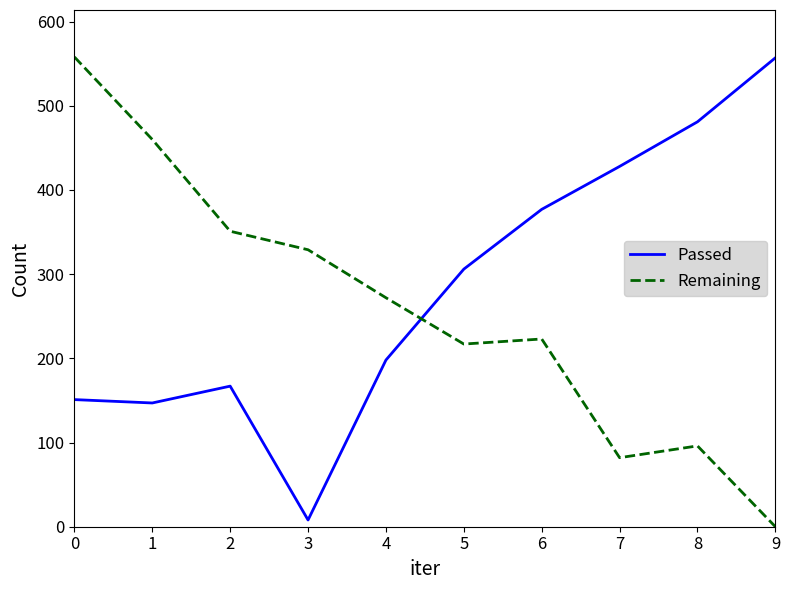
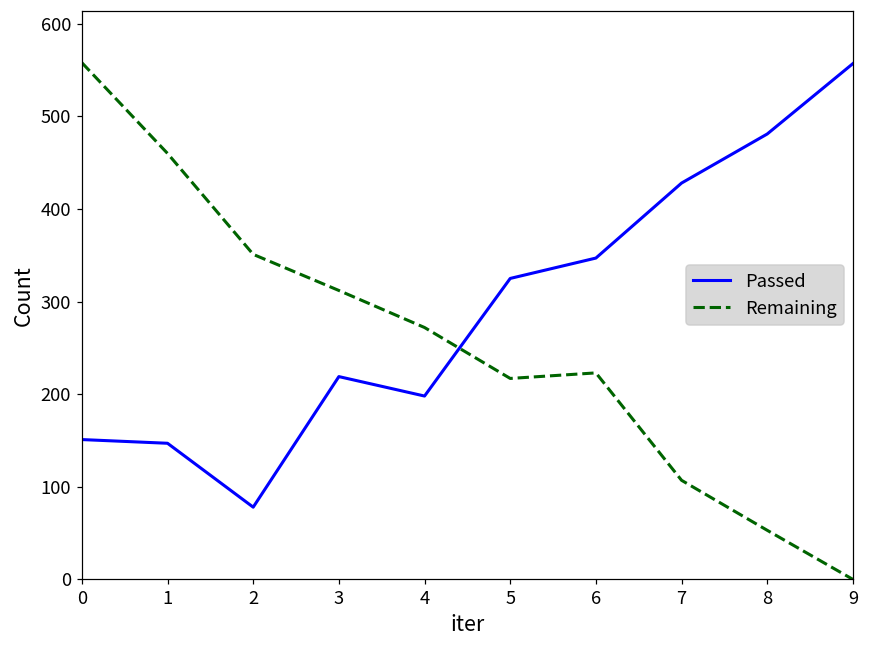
  {
    "Passed": {
      "0": 150,
      "1": 150,
-     "2": 170,
-     "3": 10,
+     "2": 80,
+     "3": 220,
      "4": 200,
-     "5": 310,
-     "6": 380,
+     "5": 330,
+     "6": 350,
      "7": 430,
      "8": 480,
      "9": 560
    },
    "Remaining": {
      "0": 560,
      "1": 460,
      "2": 350,
-     "3": 330,
+     "3": 310,
      "4": 270,
      "5": 220,
      "6": 220,
-     "7": 80,
-     "8": 100,
+     "7": 110,
+     "8": 50,
      "9": 0
    }
  }
